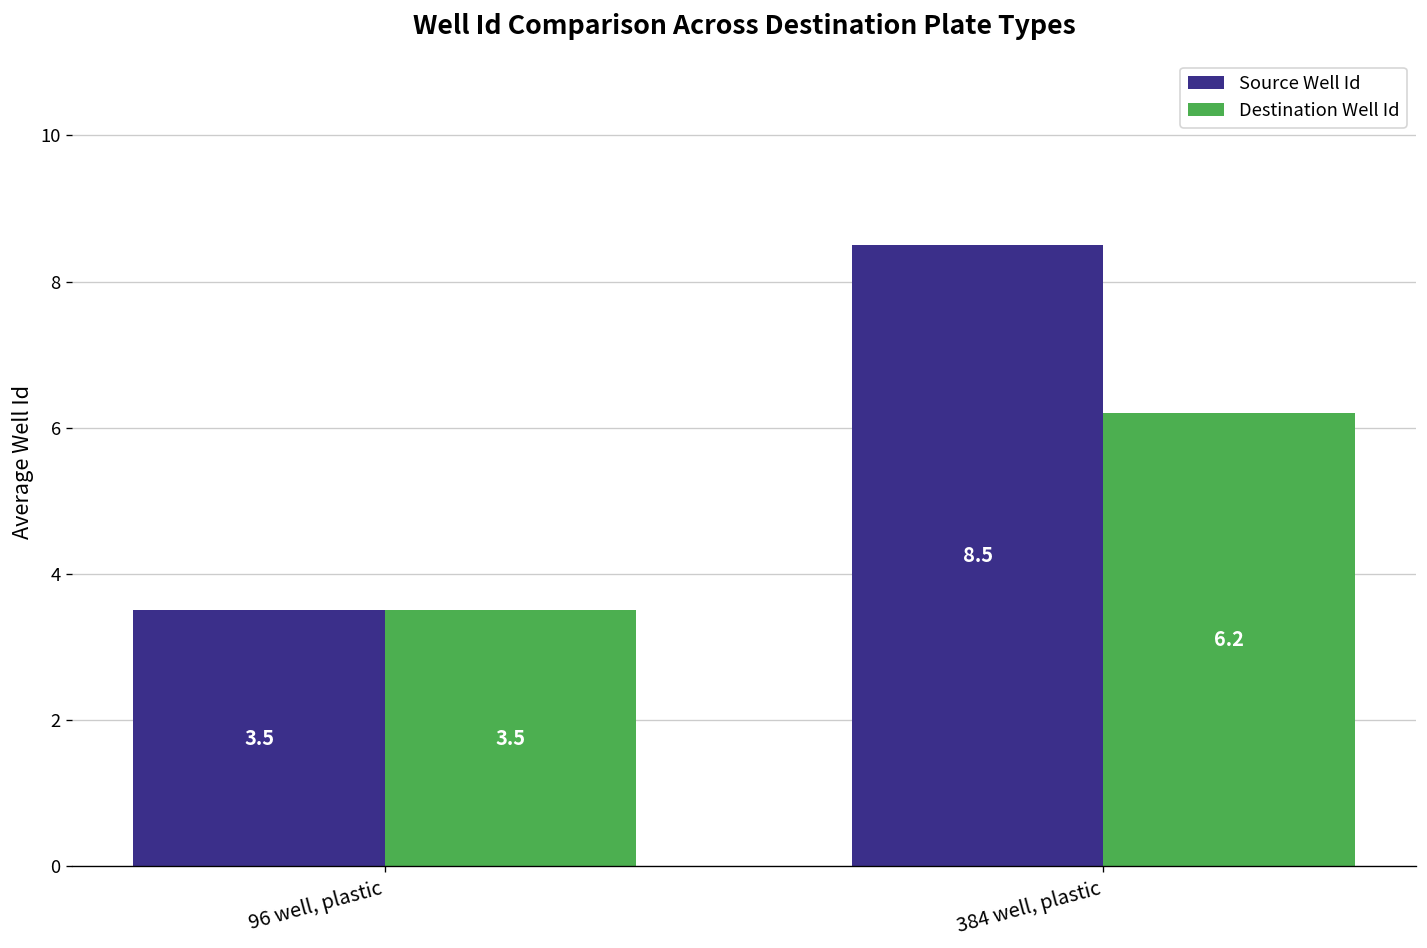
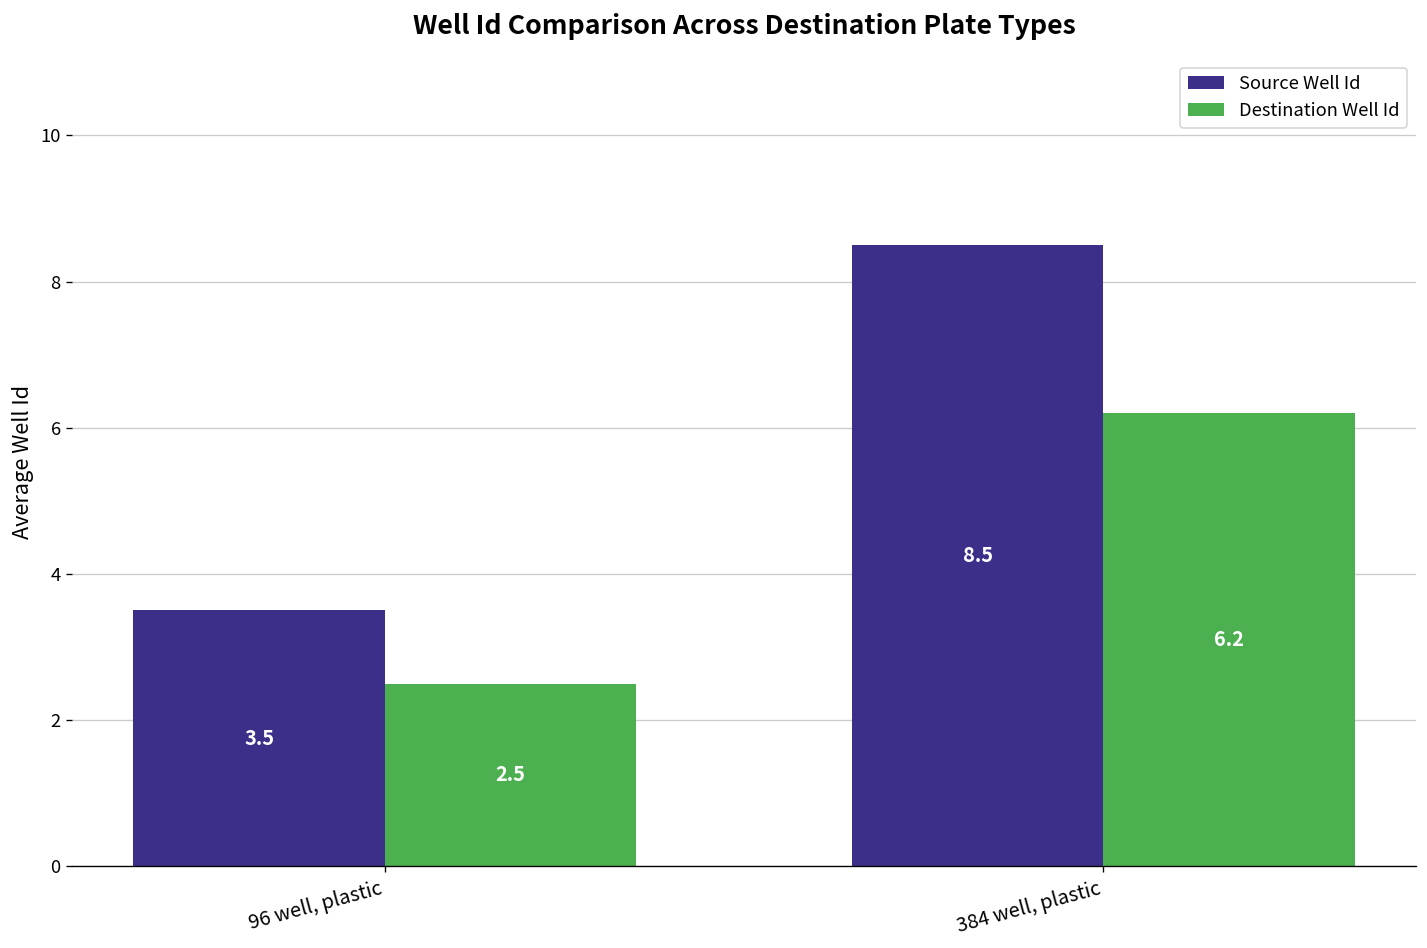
  {
    "Source Well Id": {
      "96 well, plastic": 3.5,
      "384 well, plastic": 8.5
    },
    "Destination Well Id": {
-     "96 well, plastic": 3.5,
+     "96 well, plastic": 2.5,
      "384 well, plastic": 6.2
    }
  }
